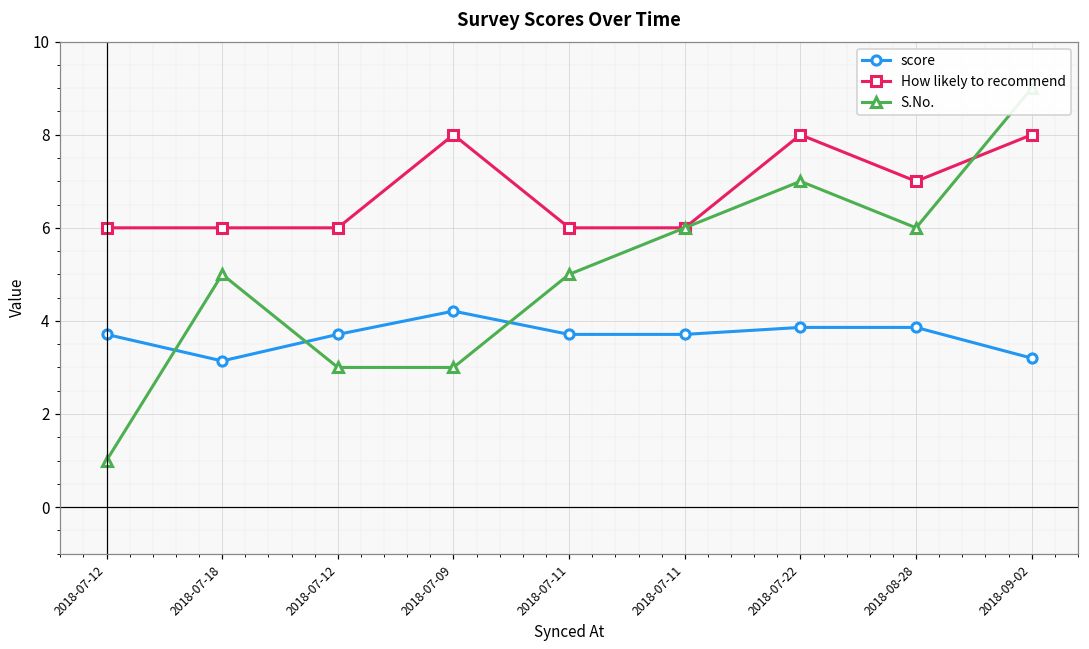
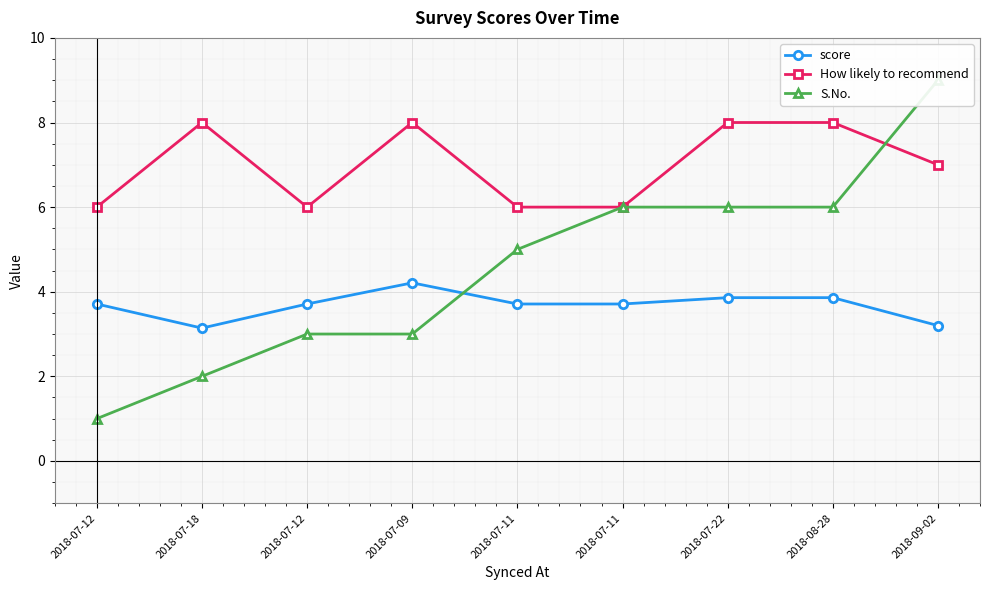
  {
    "score": {
      "2018-07-18": 3.1,
      "2018-07-09": 4.2,
      "2018-07-22": 3.9,
      "2018-08-28": 3.9,
      "2018-09-02": 3.2
    },
    "How likely to recommend": {
-     "2018-07-18": 6,
+     "2018-07-18": 8,
      "2018-07-09": 8,
      "2018-07-22": 8,
-     "2018-08-28": 7,
-     "2018-09-02": 8
+     "2018-08-28": 8,
+     "2018-09-02": 7
    },
    "S.No.": {
-     "2018-07-18": 5,
+     "2018-07-18": 2,
      "2018-07-09": 3,
-     "2018-07-22": 7,
+     "2018-07-22": 6,
      "2018-08-28": 6
    }
  }
